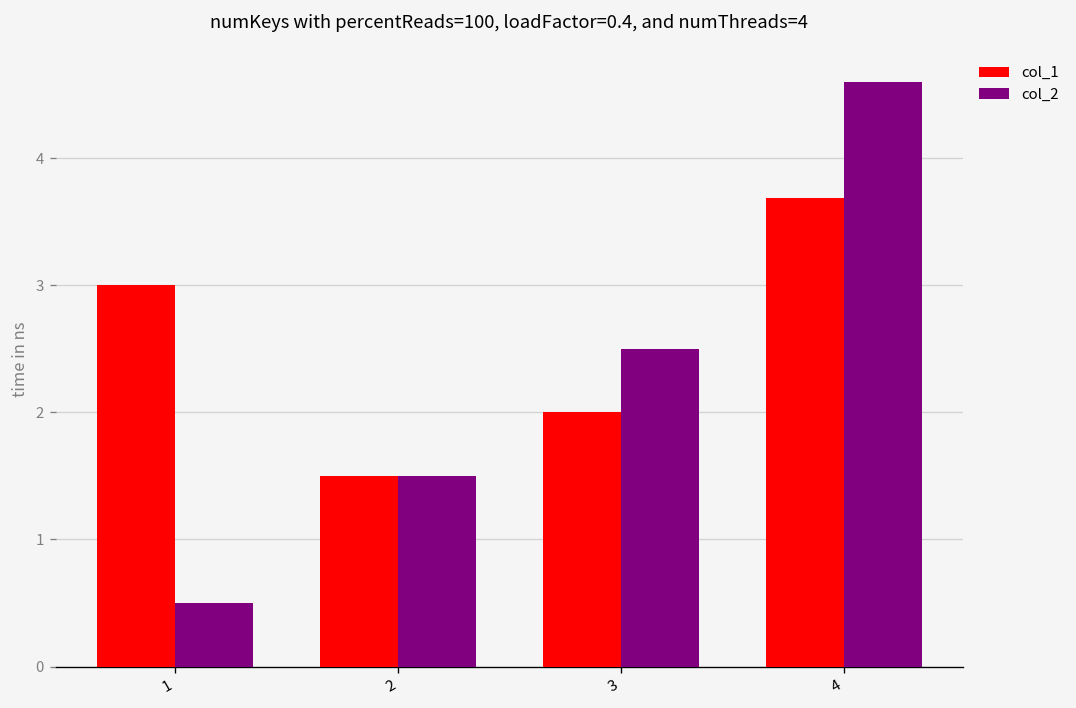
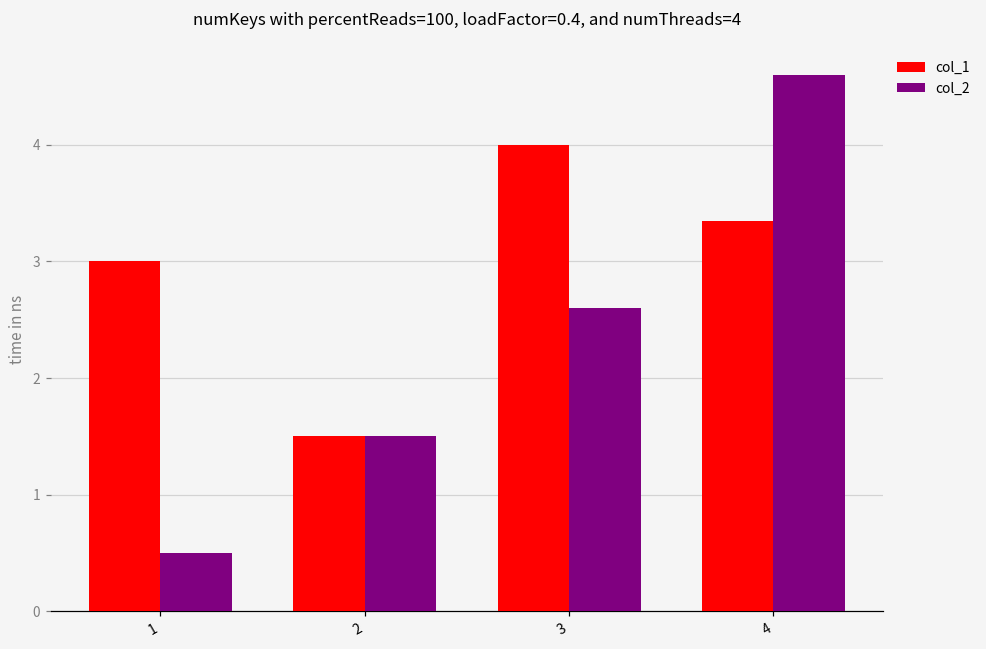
  {
    "col_1": {
      "1": 3.00,
      "2": 1.50,
-     "3": 2,
-     "4": 3.69
+     "3": 4,
+     "4": 3.35
    },
    "col_2": {
      "1": 0.5,
      "2": 1.5,
-     "3": 2.5,
+     "3": 2.6,
      "4": 4.6
    }
  }
